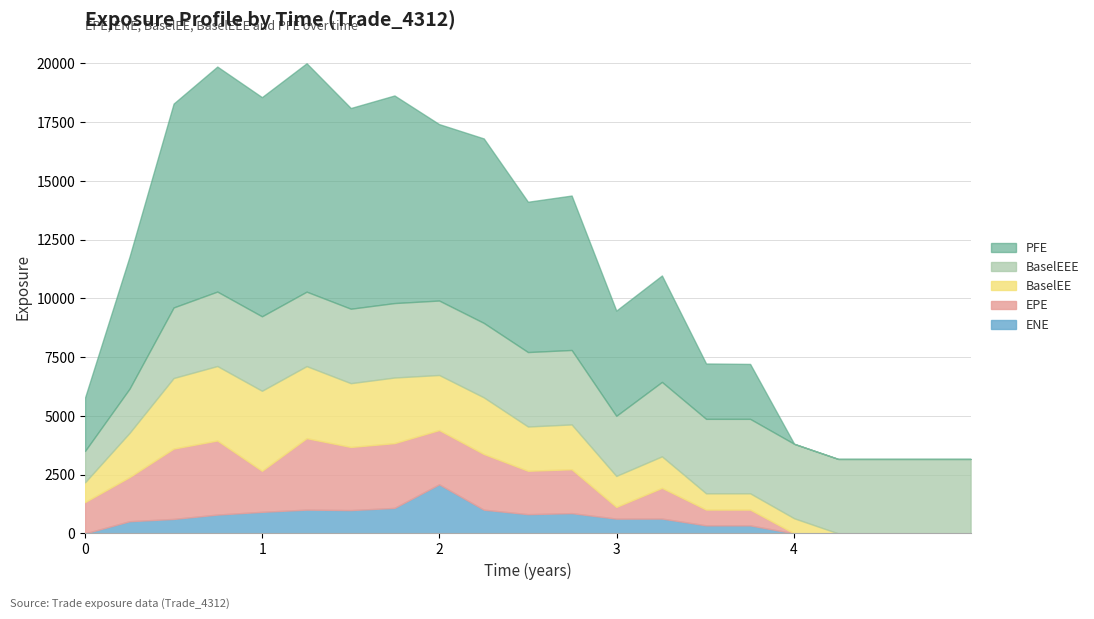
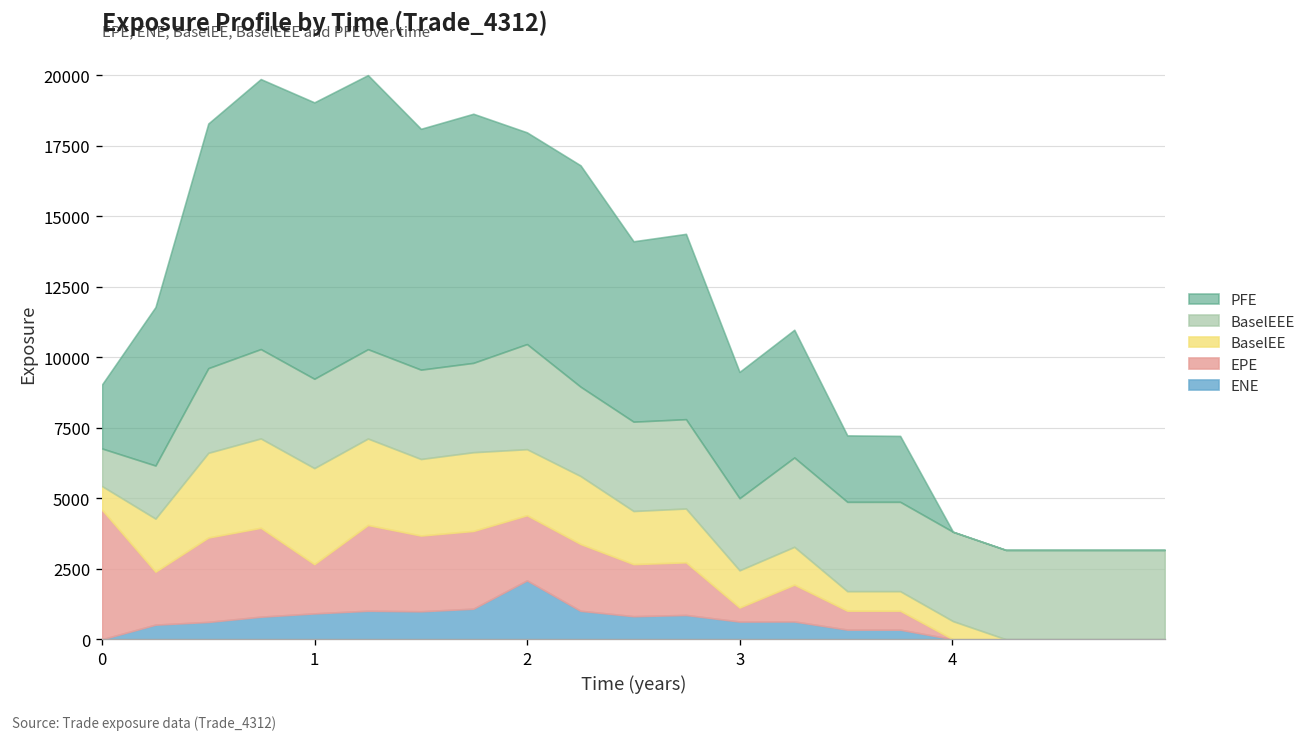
  {
    "ENE": {
      "0": 0,
      "1": 900,
      "2": 2100,
      "3": 600
    },
    "EPE": {
-     "0": 1300,
+     "0": 4600,
      "1": 1700,
      "2": 2300,
      "3": 500
    },
    "BaselEE": {
      "0": 800,
      "1": 3400,
      "2": 2300,
      "3": 1300,
      "4": 600
    },
    "BaselEEE": {
      "0": 1300,
      "1": 3200,
-     "2": 3200,
+     "2": 3700,
      "3": 2600
    },
    "PFE": {
      "0": 2300,
-     "1": 9300,
+     "1": 9800,
      "2": 7500,
      "3": 4500
    }
  }
